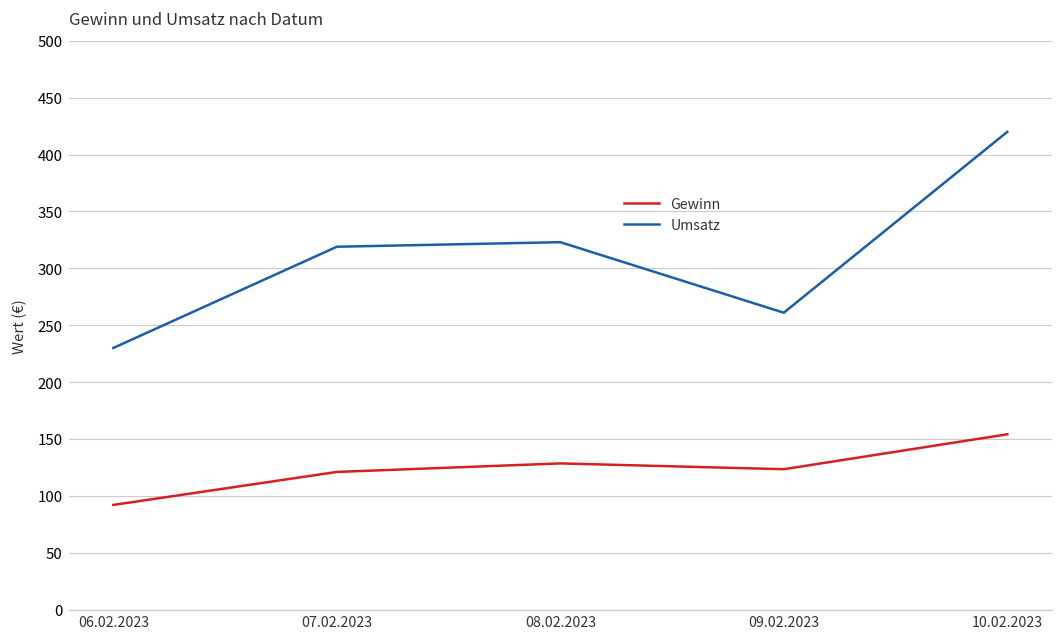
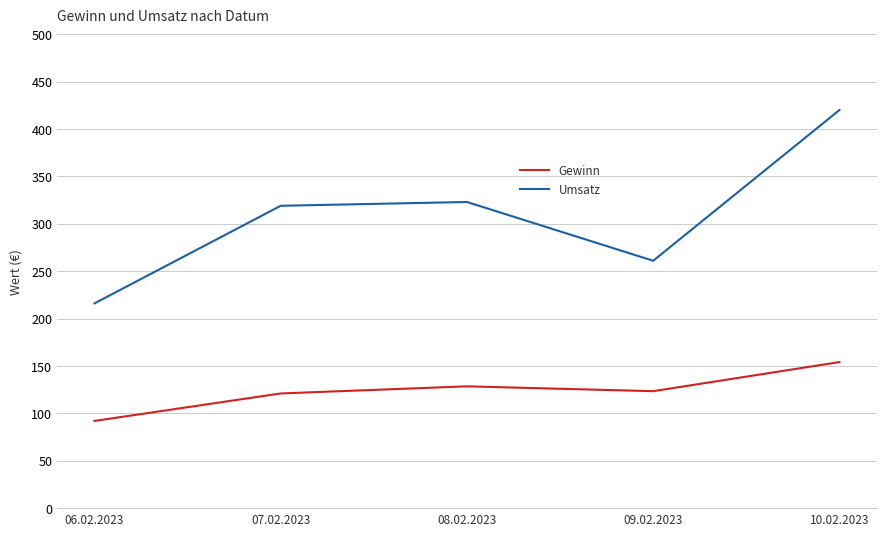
  {
    "Gewinn": {
      "06.02.2023": 90,
      "07.02.2023": 120,
      "08.02.2023": 130,
      "09.02.2023": 120,
      "10.02.2023": 150
    },
    "Umsatz": {
-     "06.02.2023": 230,
+     "06.02.2023": 220,
      "07.02.2023": 320,
      "08.02.2023": 320,
      "09.02.2023": 260,
      "10.02.2023": 420
    }
  }
